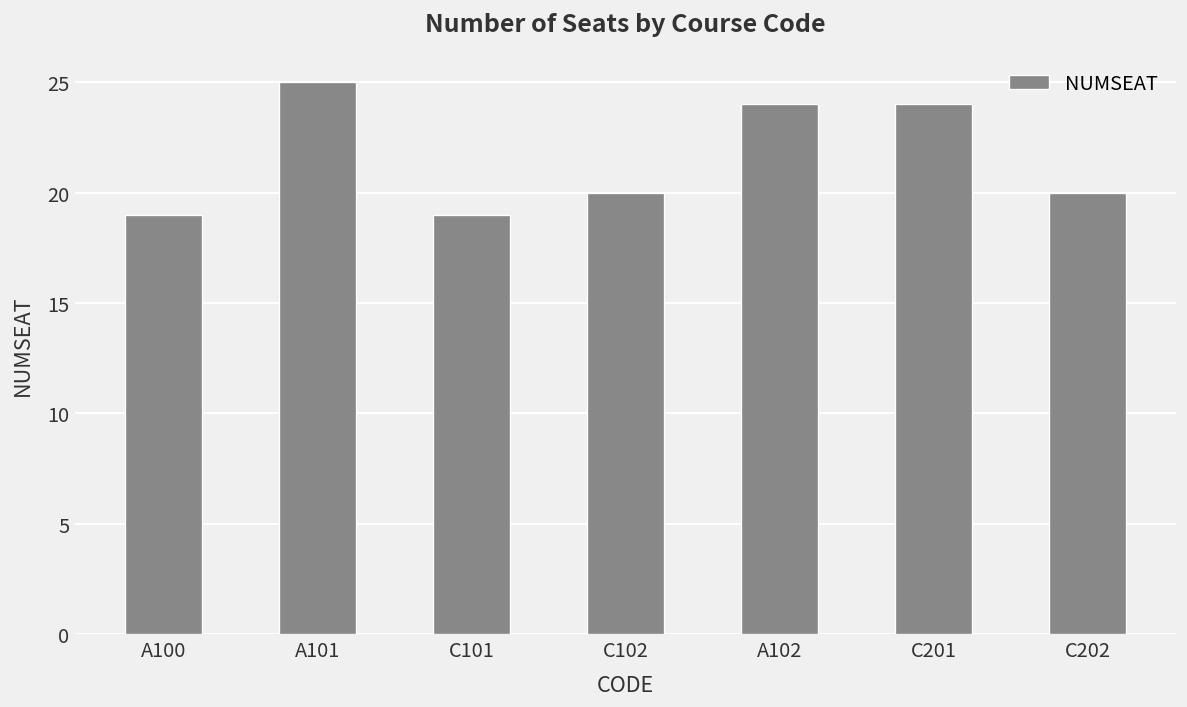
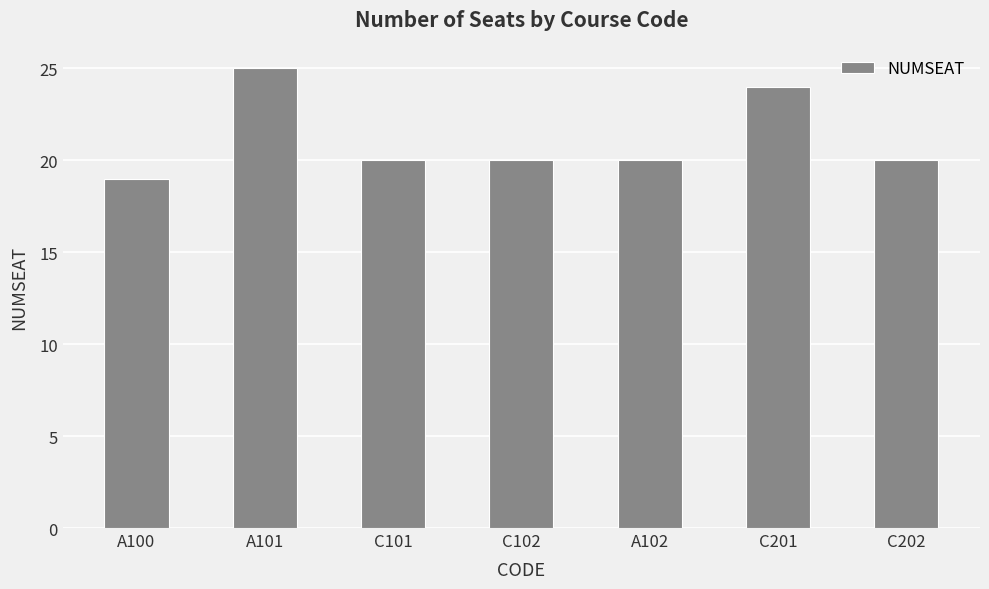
  {
    "A100": 19,
    "A101": 25,
-   "C101": 19,
+   "C101": 20,
    "C102": 20,
-   "A102": 24,
+   "A102": 20,
    "C201": 24,
    "C202": 20
  }
